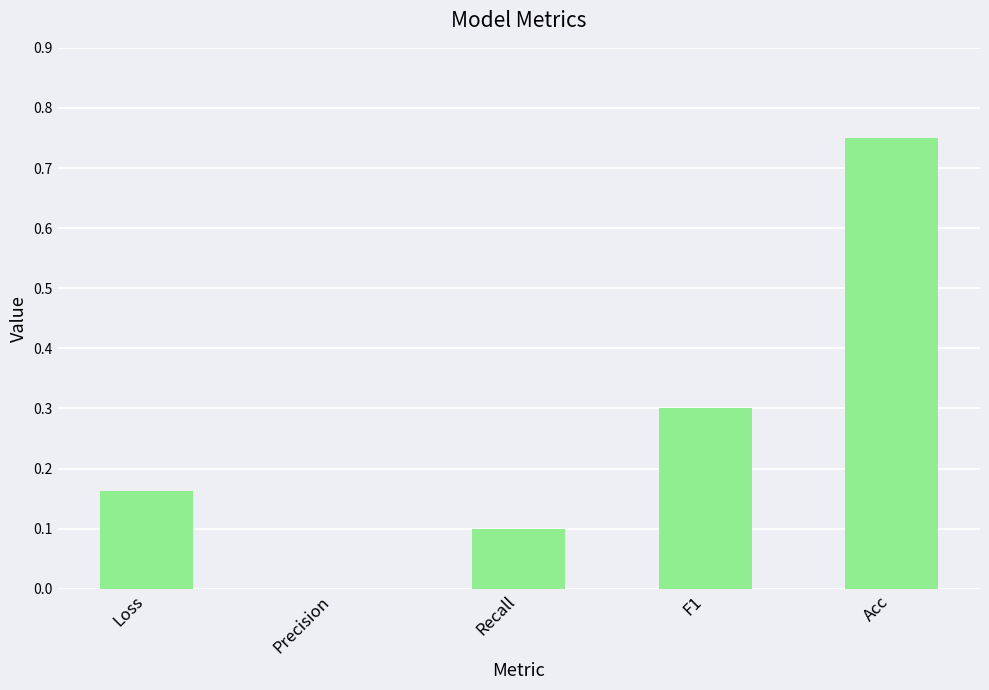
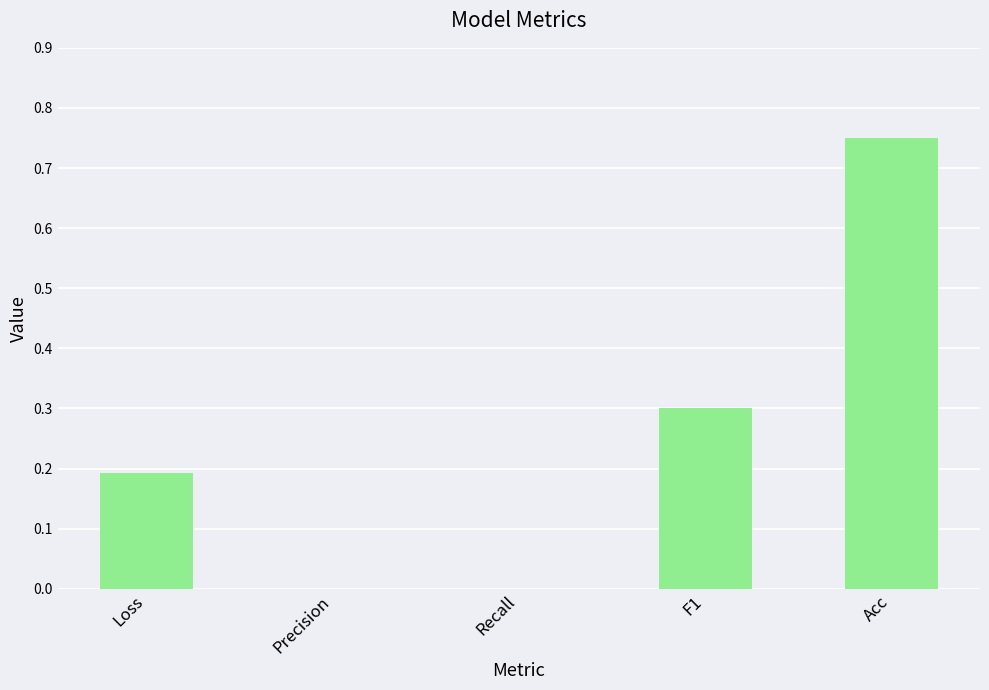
  {
-   "Loss": 0.16,
+   "Loss": 0.19,
    "Precision": 0.00,
-   "Recall": 0.1,
+   "Recall": 0.0,
    "F1": 0.30,
    "Acc": 0.75
  }
